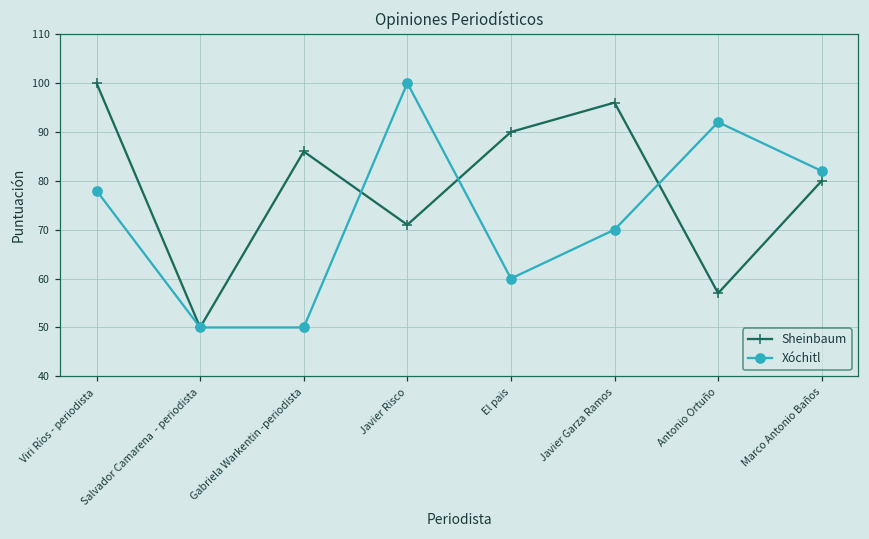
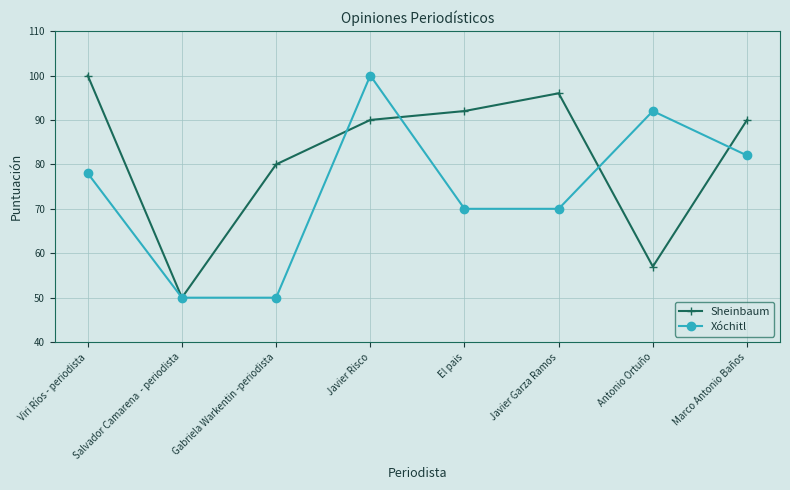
  {
    "Sheinbaum": {
      "Viri Ríos - periodista": 100,
-     "Gabriela Warkentin -periodista": 86,
-     "Javier Risco": 71,
-     "El pais": 90,
+     "Gabriela Warkentin -periodista": 80,
+     "Javier Risco": 90,
+     "El pais": 92,
      "Javier Garza Ramos": 96,
      "Antonio Ortuño": 57,
-     "Marco Antonio Baños": 80
+     "Marco Antonio Baños": 90
    },
    "Xóchitl": {
      "Viri Ríos - periodista": 78,
      "Gabriela Warkentin -periodista": 50,
      "Javier Risco": 100,
-     "El pais": 60,
+     "El pais": 70,
      "Javier Garza Ramos": 70,
      "Antonio Ortuño": 92,
      "Marco Antonio Baños": 82
    }
  }
